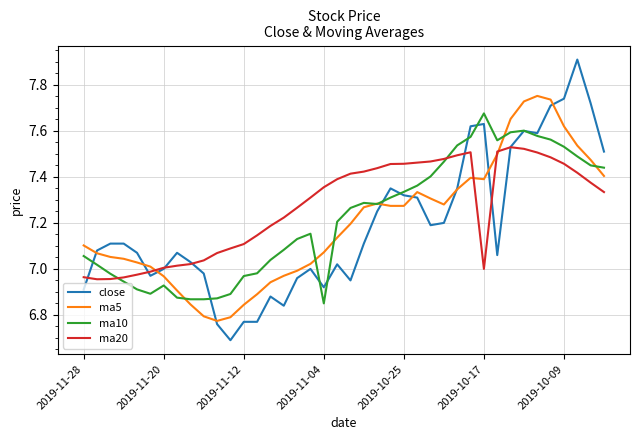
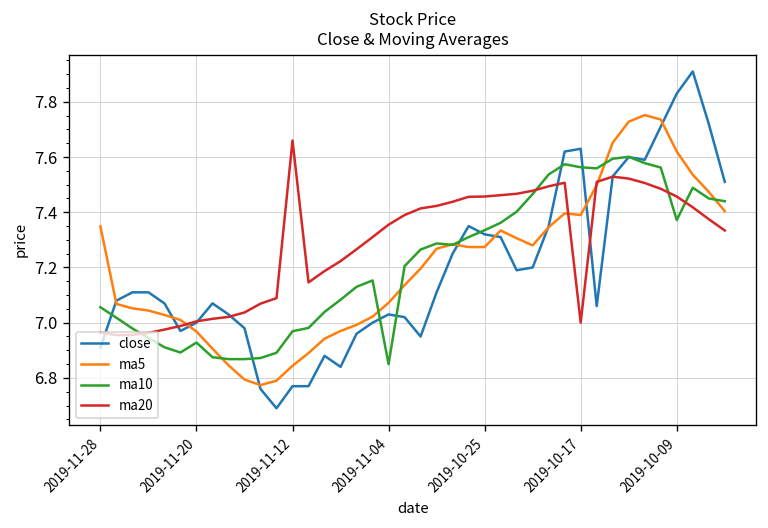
  {
    "close": {
      "2019-11-12": 6.77,
-     "2019-11-04": 6.92,
+     "2019-11-04": 7.03,
      "2019-10-25": 7.32,
      "2019-10-17": 7.63,
-     "2019-10-09": 7.74
+     "2019-10-09": 7.83
    },
    "ma5": {
-     "2019-11-28": 7.10,
+     "2019-11-28": 7.35,
      "2019-11-20": 6.97,
      "2019-11-12": 6.84,
      "2019-11-04": 7.07,
      "2019-10-25": 7.27,
      "2019-10-17": 7.39,
      "2019-10-09": 7.62
    },
    "ma10": {
      "2019-11-28": 7.06,
      "2019-11-20": 6.93,
      "2019-11-12": 6.97,
      "2019-11-04": 6.85,
      "2019-10-25": 7.34,
-     "2019-10-17": 7.68,
-     "2019-10-09": 7.53
+     "2019-10-17": 7.56,
+     "2019-10-09": 7.37
    },
    "ma20": {
      "2019-11-28": 6.96,
-     "2019-11-12": 7.11,
+     "2019-11-12": 7.66,
      "2019-11-04": 7.36,
      "2019-10-25": 7.46,
      "2019-10-17": 7.00,
      "2019-10-09": 7.46
    }
  }
